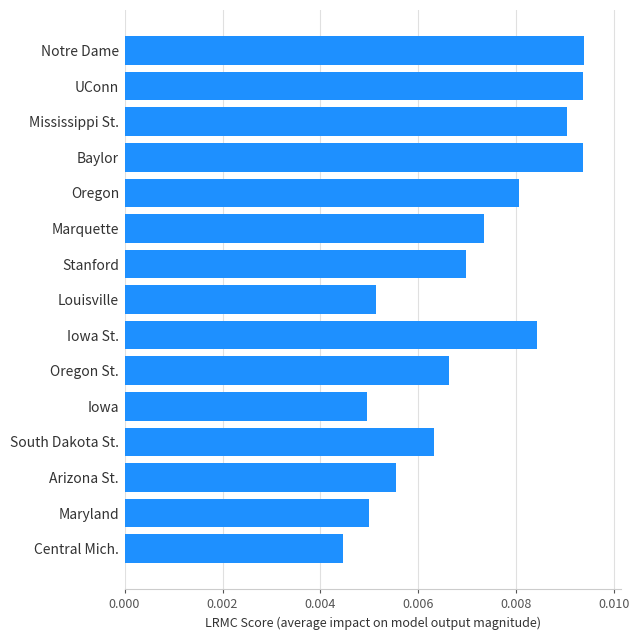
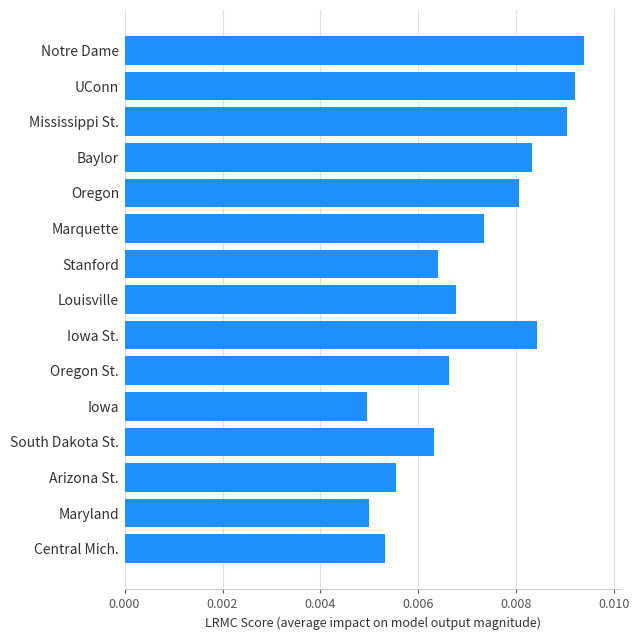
  {
    "Notre Dame": 0.0094,
-   "UConn": 0.0094,
+   "UConn": 0.0092,
    "Mississippi St.": 0.0090,
-   "Baylor": 0.0094,
+   "Baylor": 0.0083,
    "Oregon": 0.0081,
    "Marquette": 0.0073,
-   "Stanford": 0.0070,
-   "Louisville": 0.0051,
+   "Stanford": 0.0064,
+   "Louisville": 0.0068,
    "Iowa St.": 0.0084,
    "Oregon St.": 0.0066,
    "Iowa": 0.0050,
    "South Dakota St.": 0.0063,
    "Arizona St.": 0.0055,
    "Maryland": 0.0050,
-   "Central Mich.": 0.0045
+   "Central Mich.": 0.0053
  }
